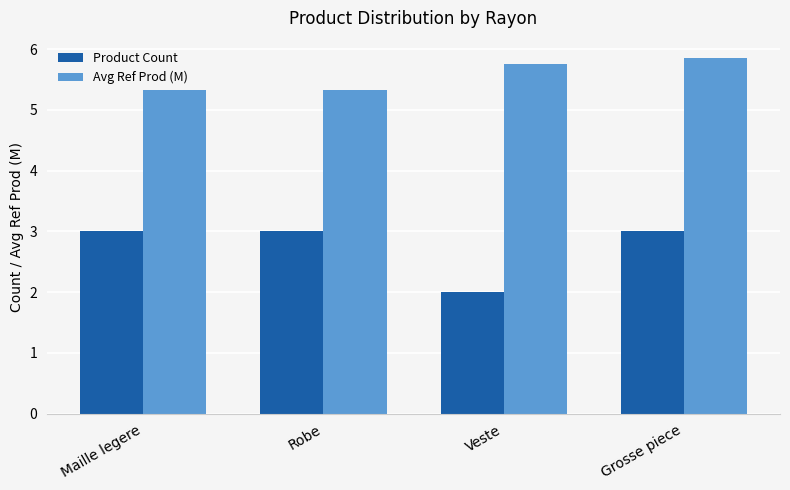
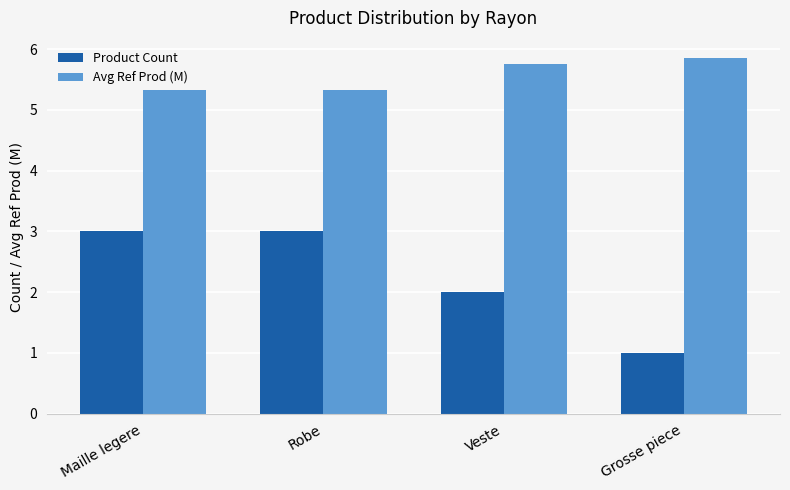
  {
    "Product Count": {
      "Maille legere": 3,
      "Robe": 3,
      "Veste": 2,
-     "Grosse piece": 3
+     "Grosse piece": 1
    },
    "Avg Ref Prod (M)": {
      "Maille legere": 5.3,
      "Robe": 5.3,
      "Veste": 5.8,
      "Grosse piece": 5.8
    }
  }
